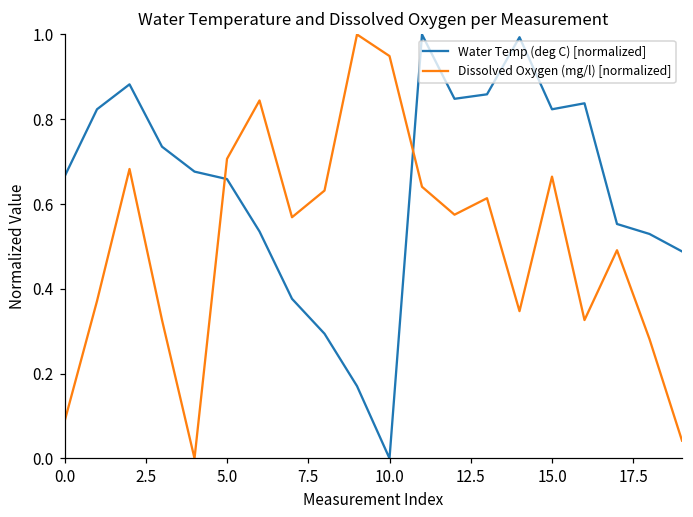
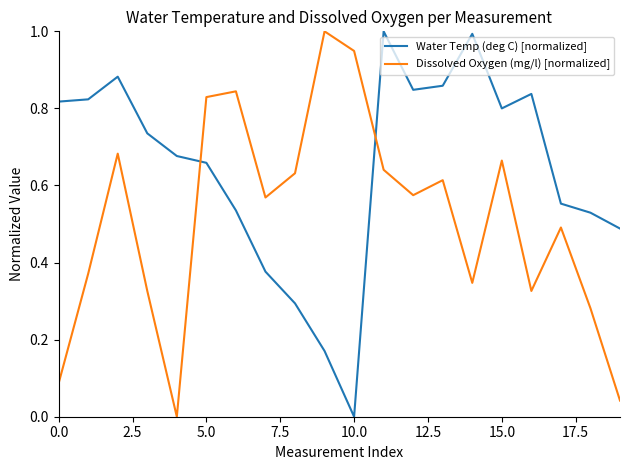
  {
    "Water Temp (deg C) [normalized]": {
-     "0.0": 0.66,
+     "0.0": 0.82,
      "5.0": 0.66,
      "10.0": 0.00,
-     "15.0": 0.82
+     "15.0": 0.80
    },
    "Dissolved Oxygen (mg/l) [normalized]": {
      "0.0": 0.09,
-     "5.0": 0.71,
+     "5.0": 0.83,
      "10.0": 0.95,
      "15.0": 0.66
    }
  }
